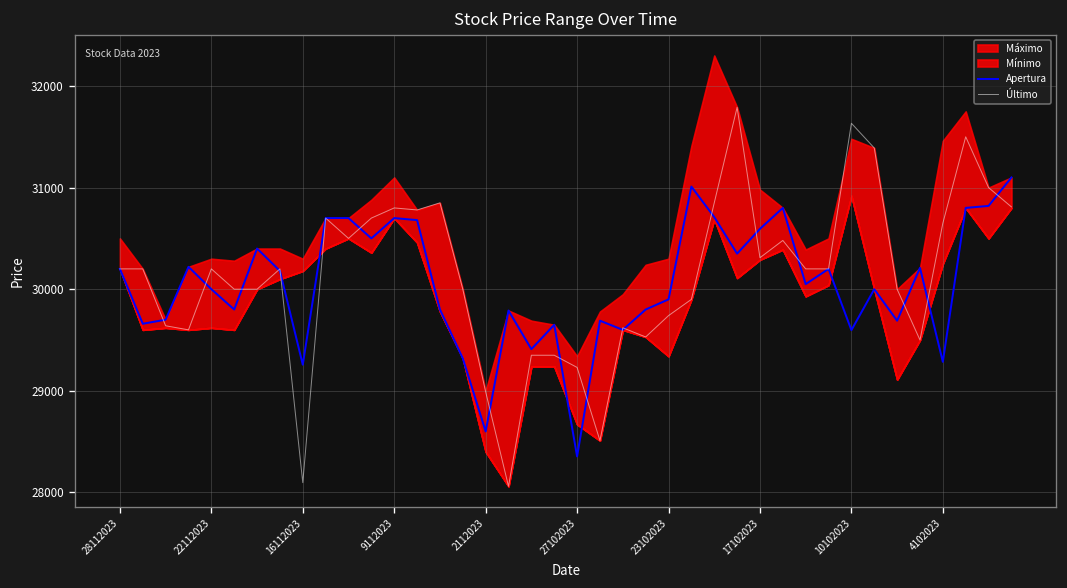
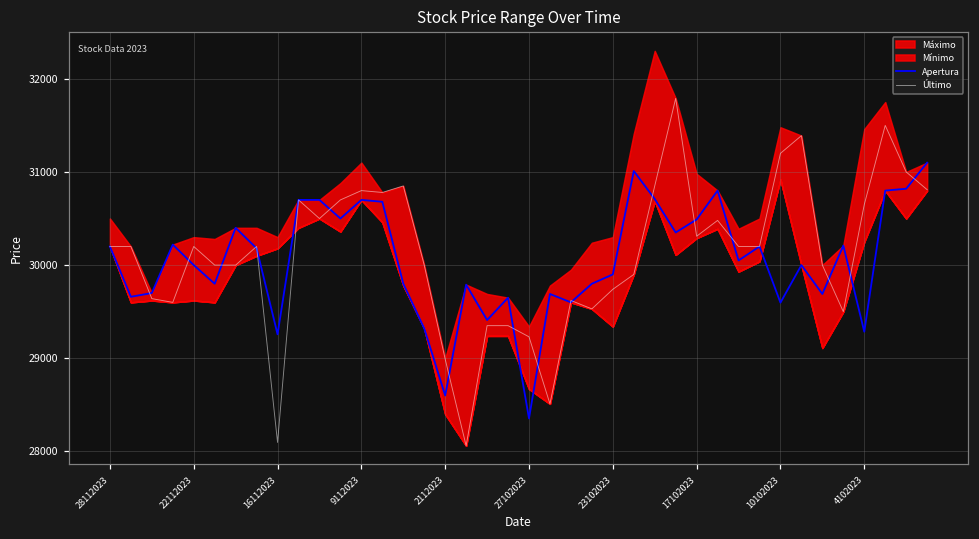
  {
    "Apertura": {
      "22112023": 30000,
      "16112023": 29300,
      "2112023": 28600,
      "27102023": 28400,
      "23102023": 29900,
-     "17102023": 30600,
+     "17102023": 30500,
      "10102023": 29600,
      "4102023": 29300
    },
    "Último": {
      "22112023": 30200,
      "16112023": 28100,
      "9112023": 30800,
      "27102023": 29200,
      "23102023": 29700,
-     "10102023": 31600,
+     "10102023": 31200,
      "4102023": 30700
    }
  }
